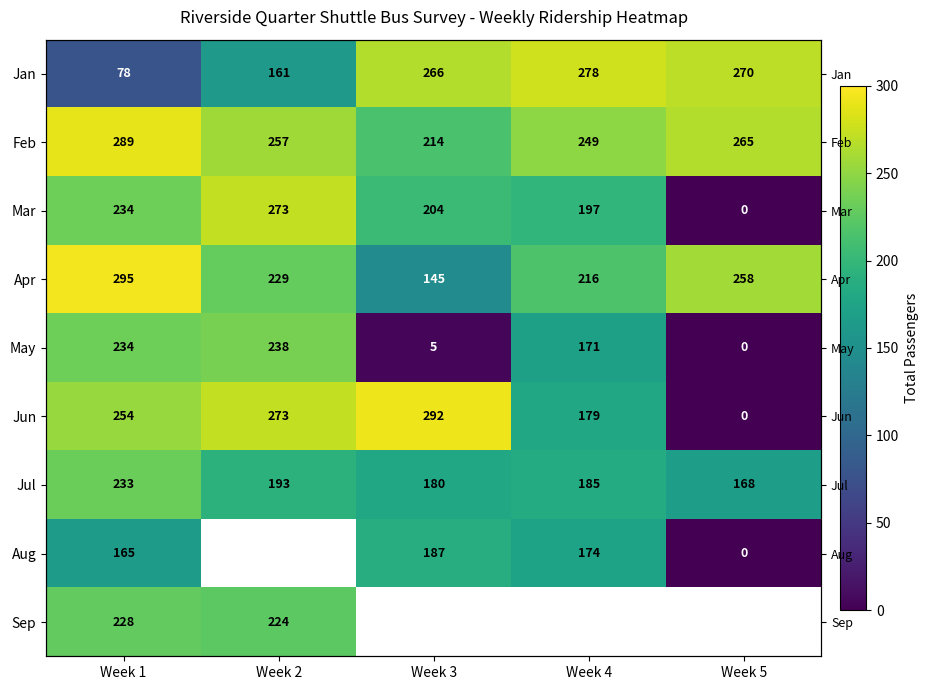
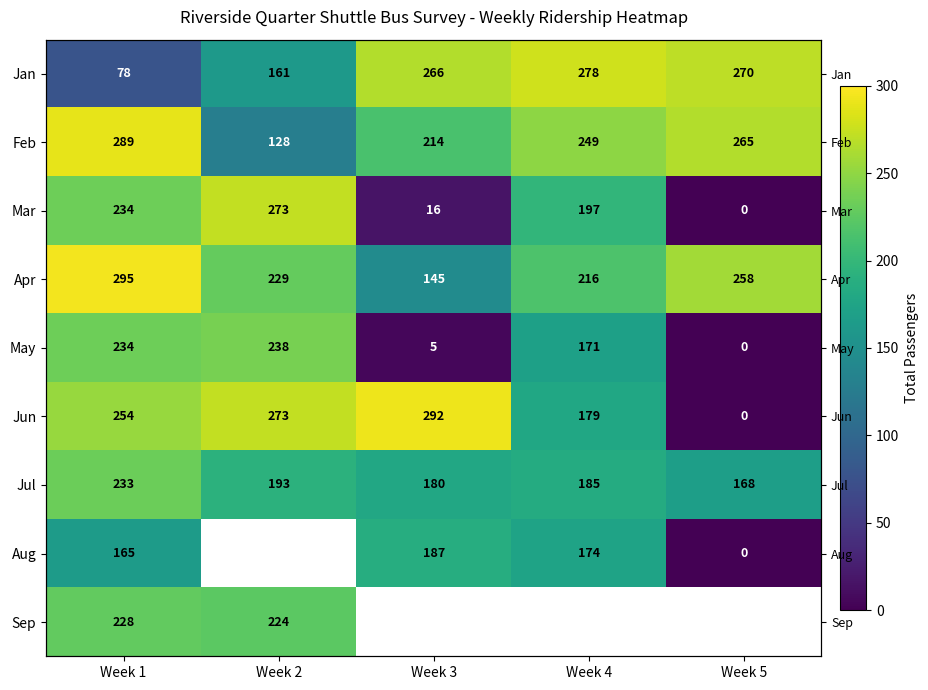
  {
    "Jan": {
      "Week 1": 78,
      "Week 2": 161,
      "Week 3": 266,
      "Week 4": 278,
      "Week 5": 270
    },
    "Feb": {
      "Week 1": 289,
-     "Week 2": 257,
+     "Week 2": 128,
      "Week 3": 214,
      "Week 4": 249,
      "Week 5": 265
    },
    "Mar": {
      "Week 1": 234,
      "Week 2": 273,
-     "Week 3": 204,
+     "Week 3": 16,
      "Week 4": 197,
      "Week 5": 0
    },
    "Apr": {
      "Week 1": 295,
      "Week 2": 229,
      "Week 3": 145,
      "Week 4": 216,
      "Week 5": 258
    },
    "May": {
      "Week 1": 234,
      "Week 2": 238,
      "Week 3": 5,
      "Week 4": 171,
      "Week 5": 0
    },
    "Jun": {
      "Week 1": 254,
      "Week 2": 273,
      "Week 3": 292,
      "Week 4": 179,
      "Week 5": 0
    },
    "Jul": {
      "Week 1": 233,
      "Week 2": 193,
      "Week 3": 180,
      "Week 4": 185,
      "Week 5": 168
    },
    "Aug": {
      "Week 1": 165,
      "Week 3": 187,
      "Week 4": 174,
      "Week 5": 0
    },
    "Sep": {
      "Week 1": 228,
      "Week 2": 224
    }
  }
